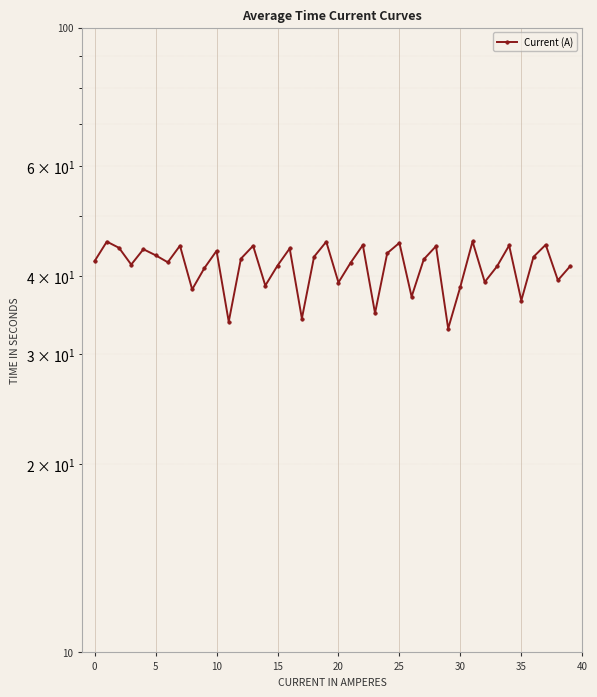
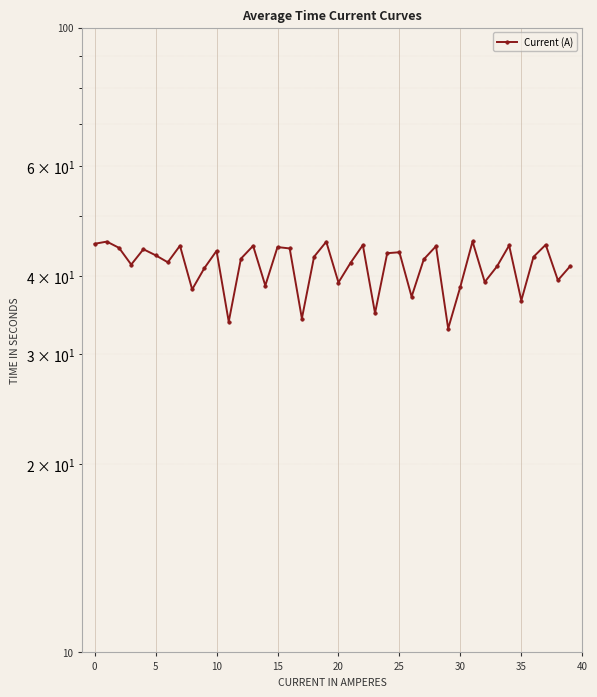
  {
-   "0": 42,
+   "0": 45,
    "5": 43,
    "10": 44,
-   "15": 42,
+   "15": 45,
    "20": 39,
-   "25": 45,
+   "25": 44,
    "30": 38,
    "35": 37
  }
